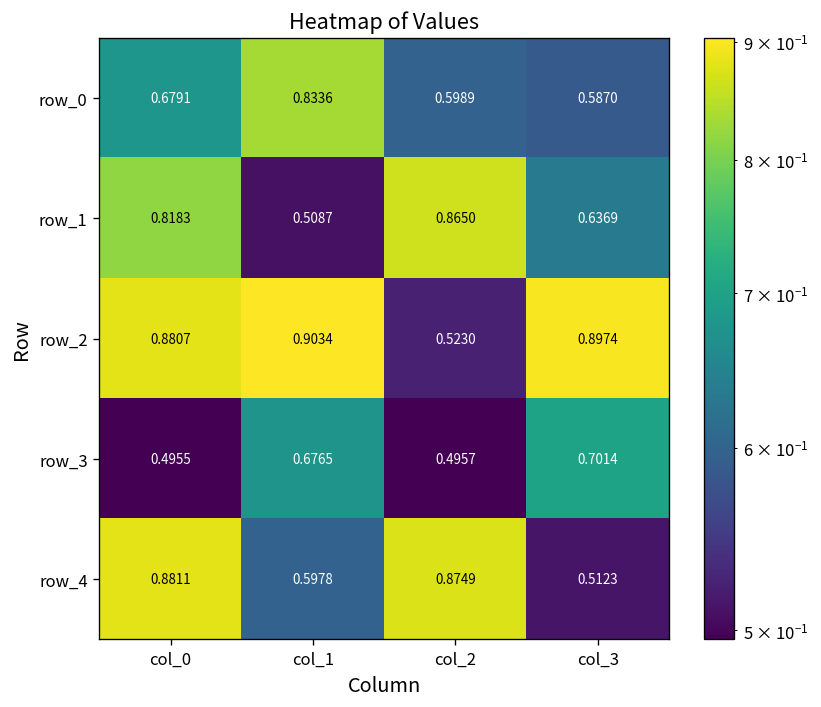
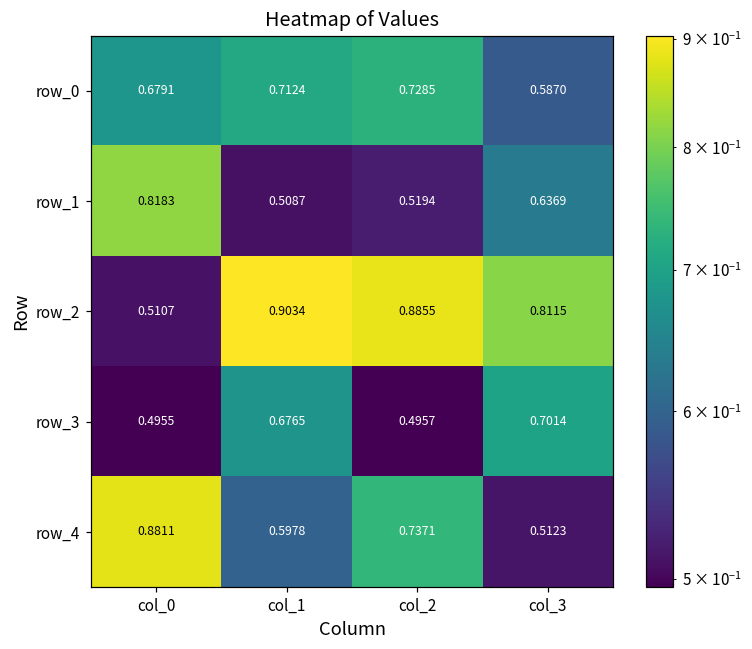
  {
    "row_0": {
      "col_0": 0.6791,
-     "col_1": 0.8336,
-     "col_2": 0.5989,
+     "col_1": 0.7124,
+     "col_2": 0.7285,
      "col_3": 0.5870
    },
    "row_1": {
      "col_0": 0.8183,
      "col_1": 0.5087,
-     "col_2": 0.8650,
+     "col_2": 0.5194,
      "col_3": 0.6369
    },
    "row_2": {
-     "col_0": 0.8807,
+     "col_0": 0.5107,
      "col_1": 0.9034,
-     "col_2": 0.5230,
-     "col_3": 0.8974
+     "col_2": 0.8855,
+     "col_3": 0.8115
    },
    "row_3": {
      "col_0": 0.4955,
      "col_1": 0.6765,
      "col_2": 0.4957,
      "col_3": 0.7014
    },
    "row_4": {
      "col_0": 0.8811,
      "col_1": 0.5978,
-     "col_2": 0.8749,
+     "col_2": 0.7371,
      "col_3": 0.5123
    }
  }
